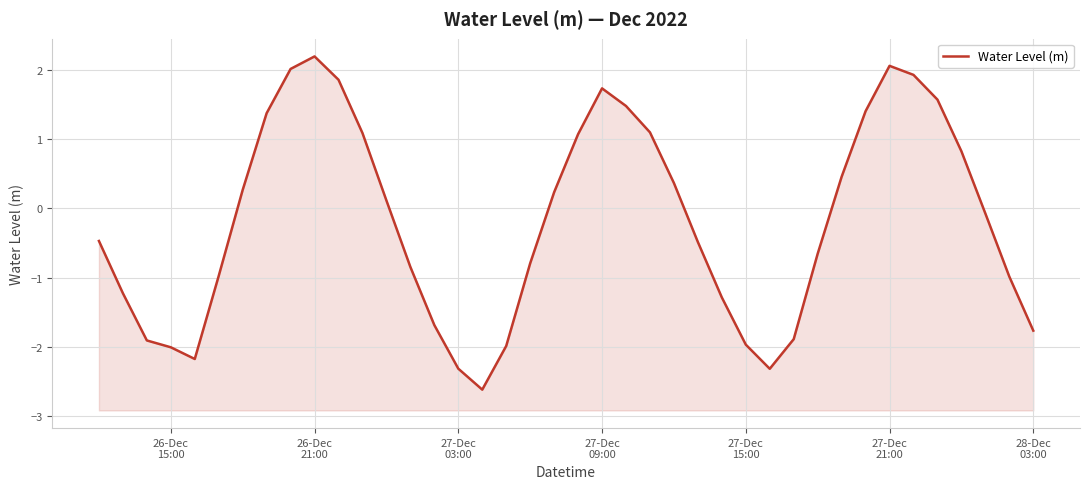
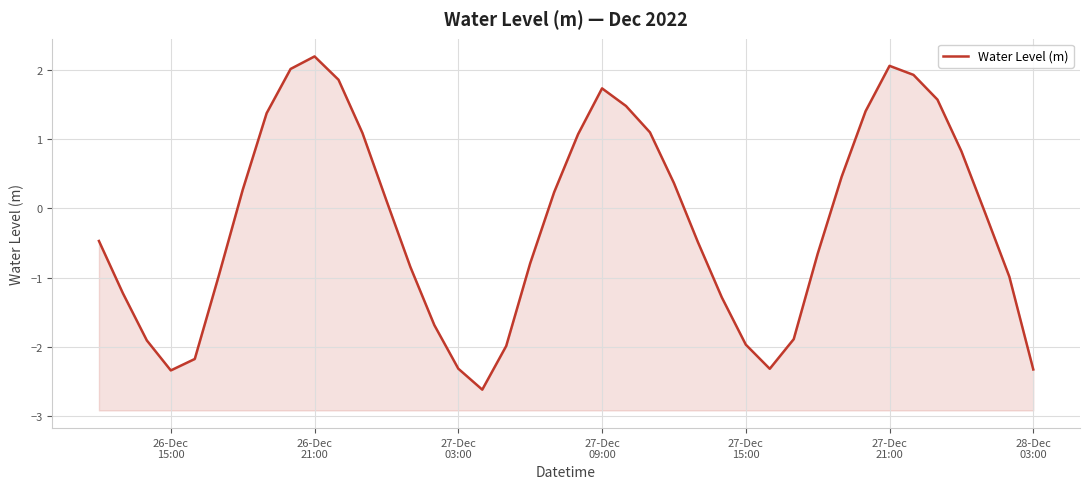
  {
-   "26-Dec 15:00": -2.0,
+   "26-Dec 15:00": -2.3,
    "26-Dec 21:00": 2.2,
    "27-Dec 03:00": -2.3,
    "27-Dec 09:00": 1.7,
    "27-Dec 15:00": -2.0,
    "27-Dec 21:00": 2.1,
-   "28-Dec 03:00": -1.8
+   "28-Dec 03:00": -2.3
  }
